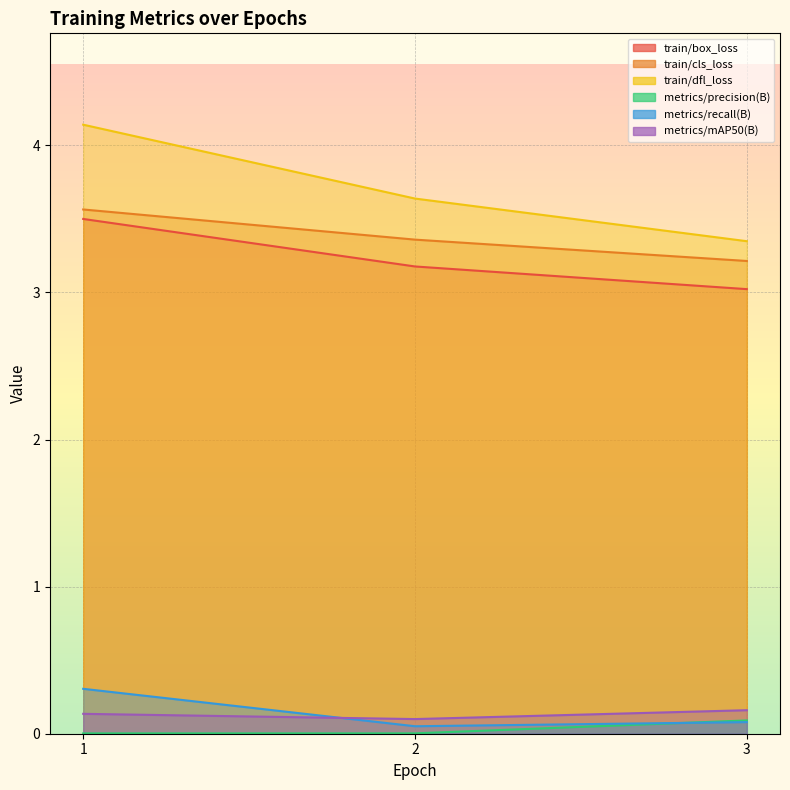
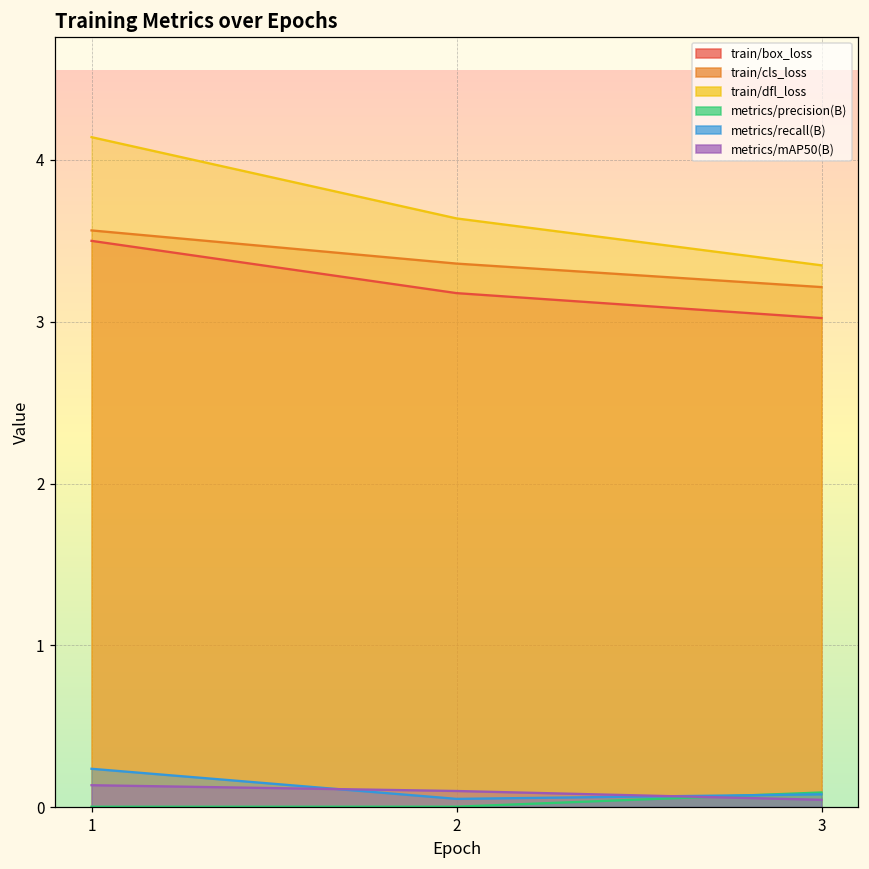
  {
    "metrics/precision(B)": {
      "1": 0.00,
      "2": 0.00
    },
    "metrics/recall(B)": {
-     "1": 0.31,
+     "1": 0.24,
      "2": 0.05
    },
    "metrics/mAP50(B)": {
      "1": 0.14,
      "2": 0.10,
-     "3": 0.16
+     "3": 0.05
    }
  }
